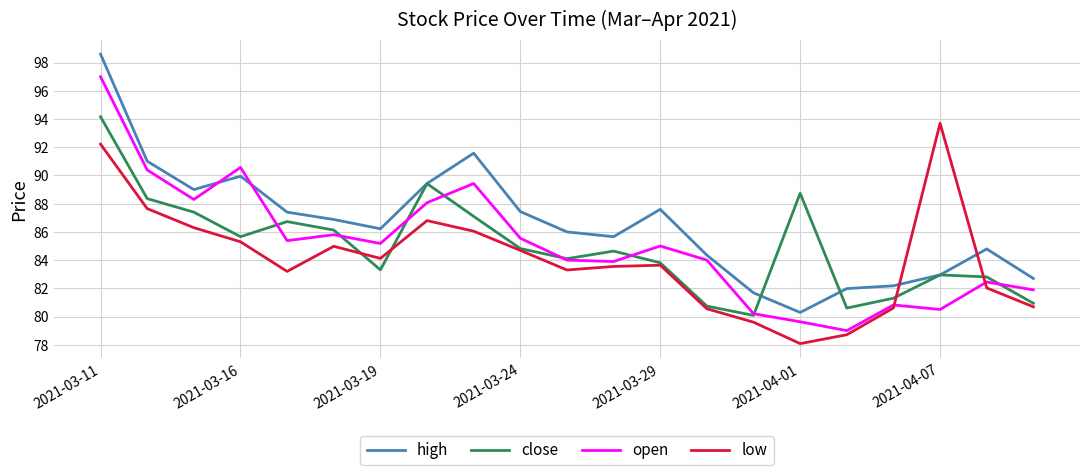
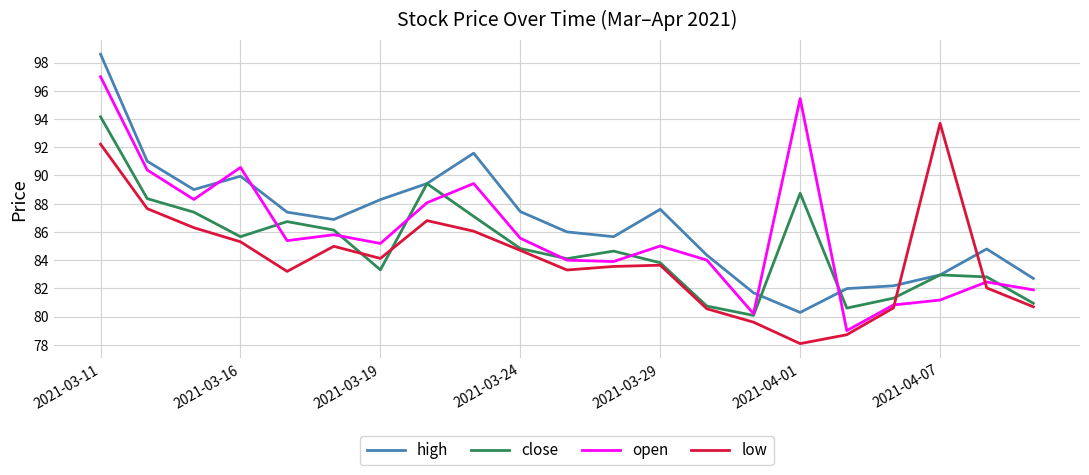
  {
    "high": {
      "2021-03-11": 98.6,
      "2021-03-16": 90.0,
-     "2021-03-19": 86.2,
+     "2021-03-19": 88.3,
      "2021-03-24": 87.4,
      "2021-03-29": 87.6,
      "2021-04-01": 80.3
    },
    "close": {
      "2021-03-11": 94.2,
      "2021-03-16": 85.7,
      "2021-03-19": 83.3,
      "2021-04-01": 88.7
    },
    "open": {
      "2021-03-11": 97.0,
      "2021-03-16": 90.6,
      "2021-03-19": 85.2,
      "2021-03-24": 85.6,
      "2021-03-29": 85.0,
-     "2021-04-01": 79.6,
-     "2021-04-07": 80.5
+     "2021-04-01": 95.5,
+     "2021-04-07": 81.2
    },
    "low": {
      "2021-03-11": 92.2,
      "2021-03-16": 85.3,
      "2021-03-19": 84.1,
      "2021-04-01": 78.1,
      "2021-04-07": 93.7
    }
  }
